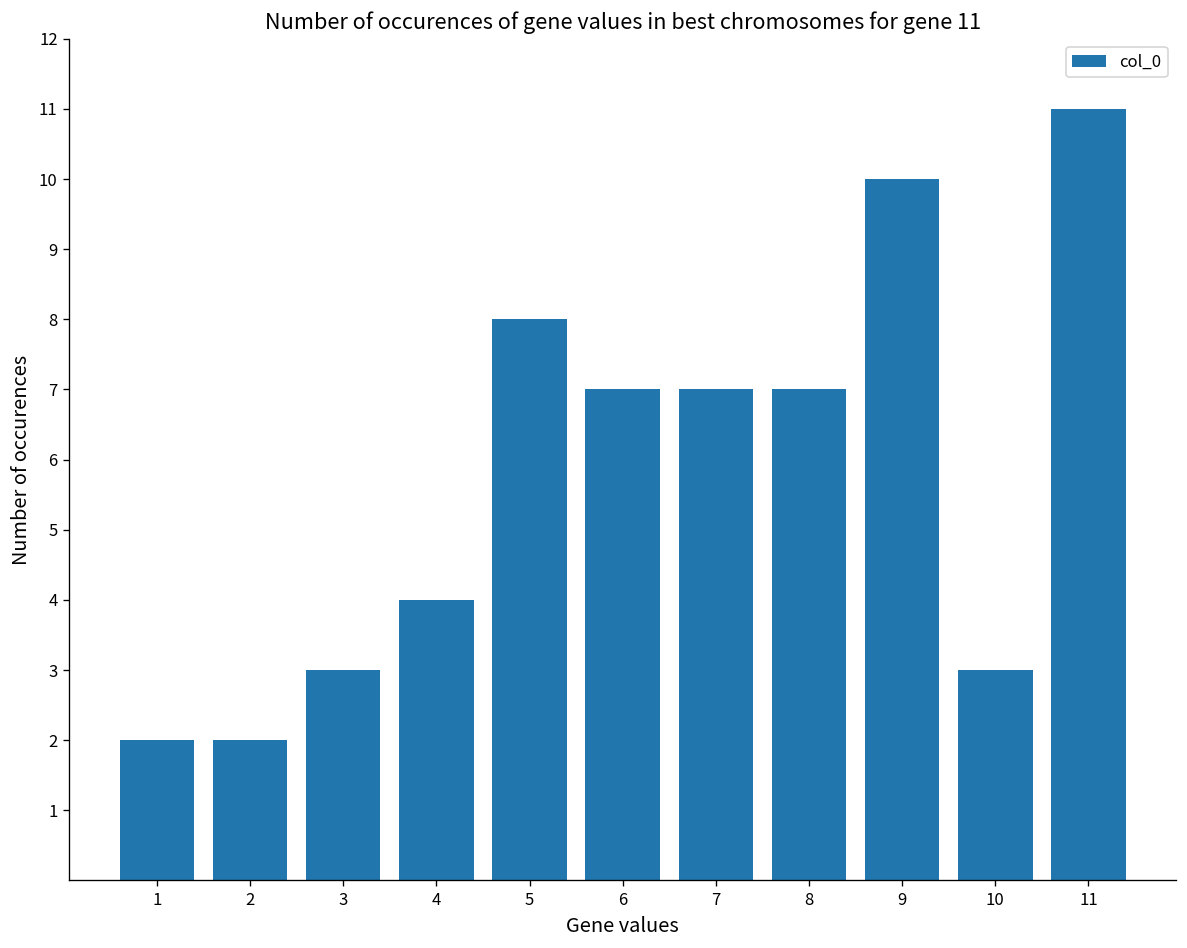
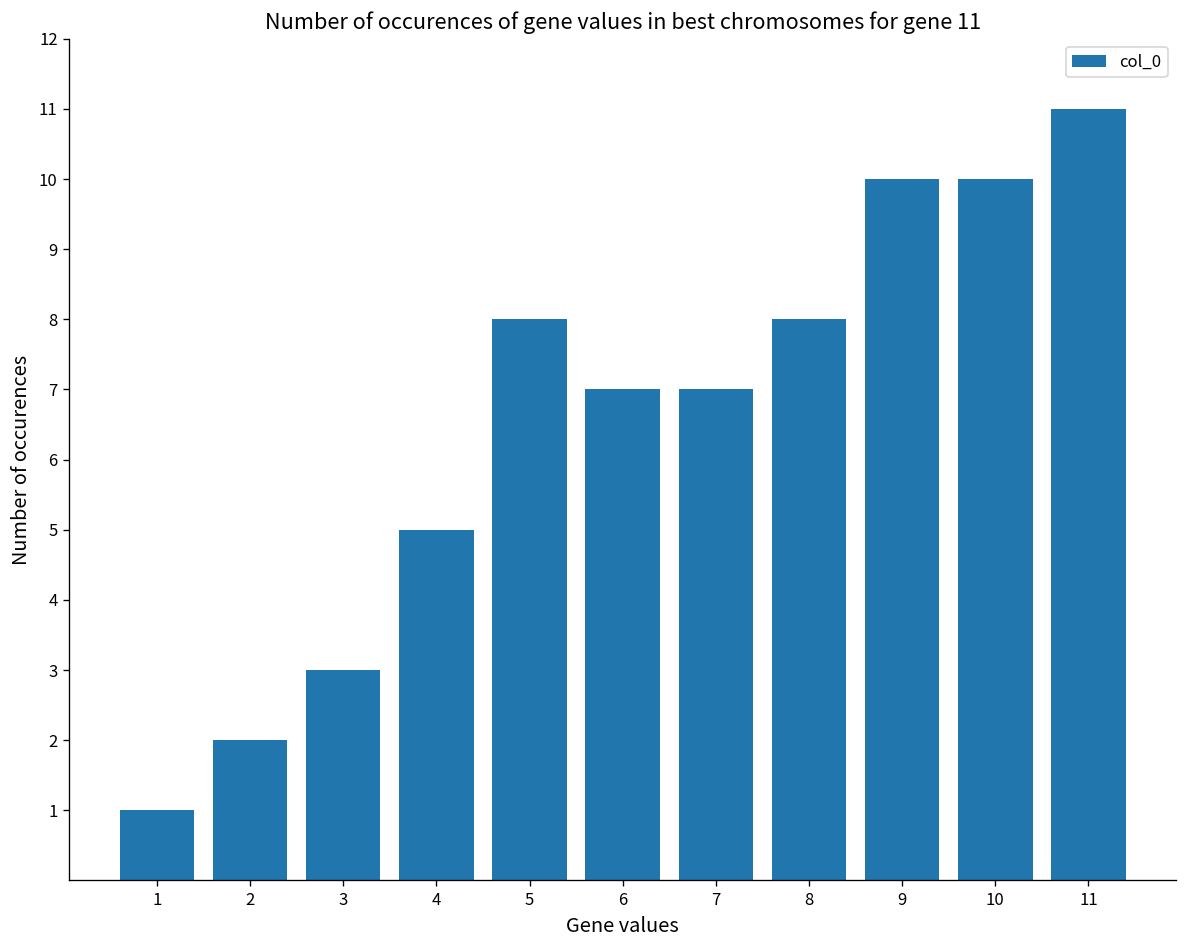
  {
-   "1": 2,
+   "1": 1,
    "2": 2,
    "3": 3,
-   "4": 4,
+   "4": 5,
    "5": 8,
    "6": 7,
    "7": 7,
-   "8": 7,
+   "8": 8,
    "9": 10,
-   "10": 3,
+   "10": 10,
    "11": 11
  }
